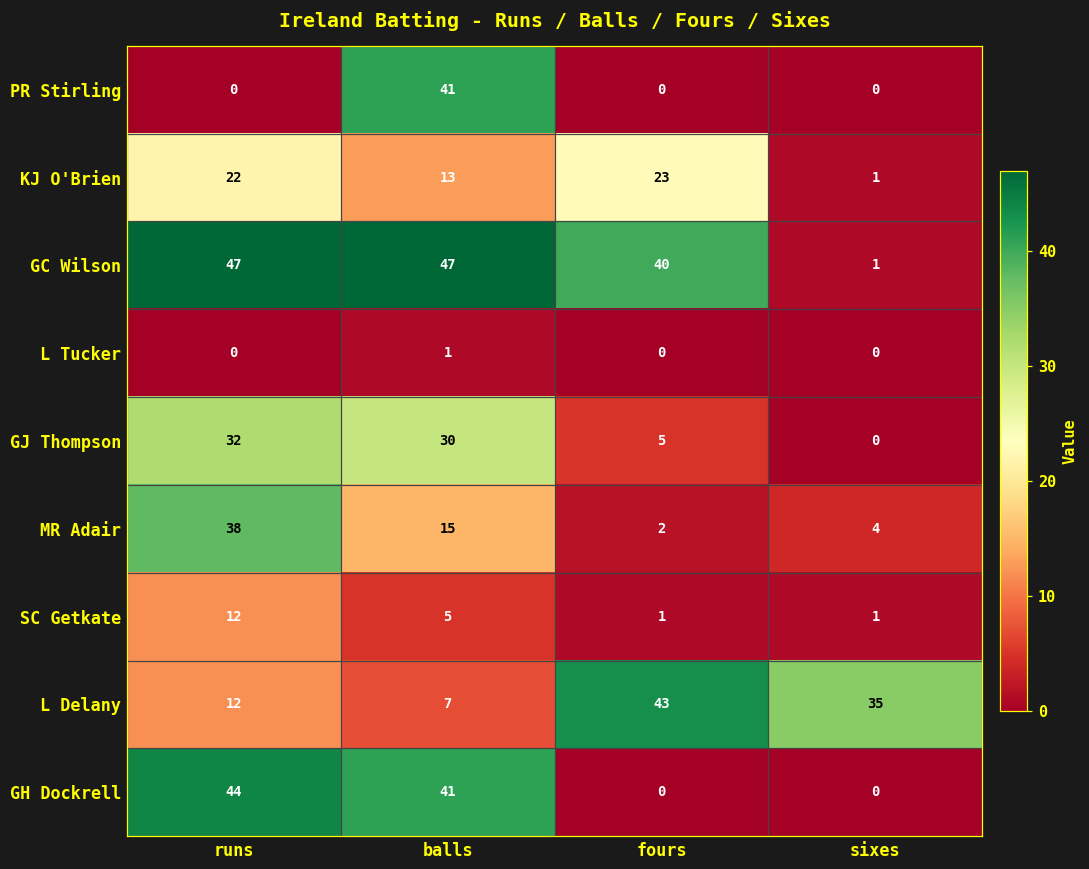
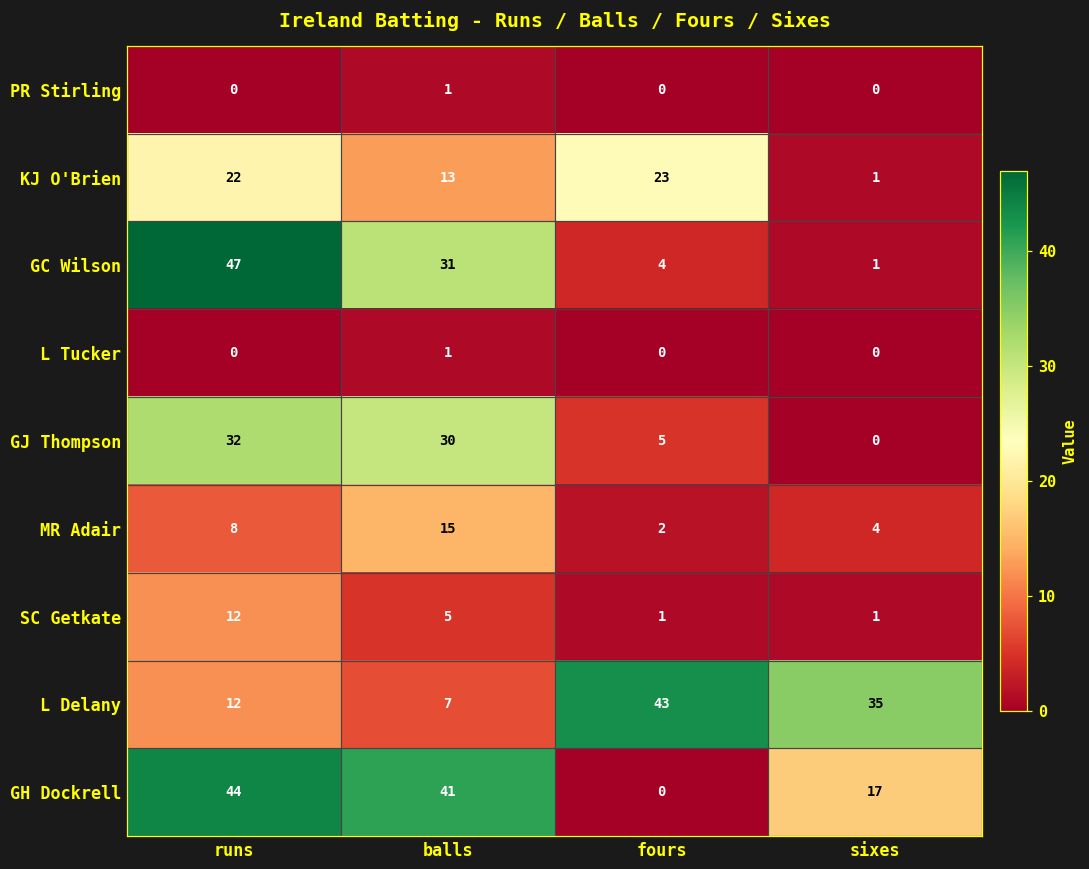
  {
    "PR Stirling": {
      "runs": 0,
-     "balls": 41,
+     "balls": 1,
      "fours": 0,
      "sixes": 0
    },
    "KJ O'Brien": {
      "runs": 22,
      "balls": 13,
      "fours": 23,
      "sixes": 1
    },
    "GC Wilson": {
      "runs": 47,
-     "balls": 47,
-     "fours": 40,
+     "balls": 31,
+     "fours": 4,
      "sixes": 1
    },
    "L Tucker": {
      "runs": 0,
      "balls": 1,
      "fours": 0,
      "sixes": 0
    },
    "GJ Thompson": {
      "runs": 32,
      "balls": 30,
      "fours": 5,
      "sixes": 0
    },
    "MR Adair": {
-     "runs": 38,
+     "runs": 8,
      "balls": 15,
      "fours": 2,
      "sixes": 4
    },
    "SC Getkate": {
      "runs": 12,
      "balls": 5,
      "fours": 1,
      "sixes": 1
    },
    "L Delany": {
      "runs": 12,
      "balls": 7,
      "fours": 43,
      "sixes": 35
    },
    "GH Dockrell": {
      "runs": 44,
      "balls": 41,
      "fours": 0,
-     "sixes": 0
+     "sixes": 17
    }
  }
